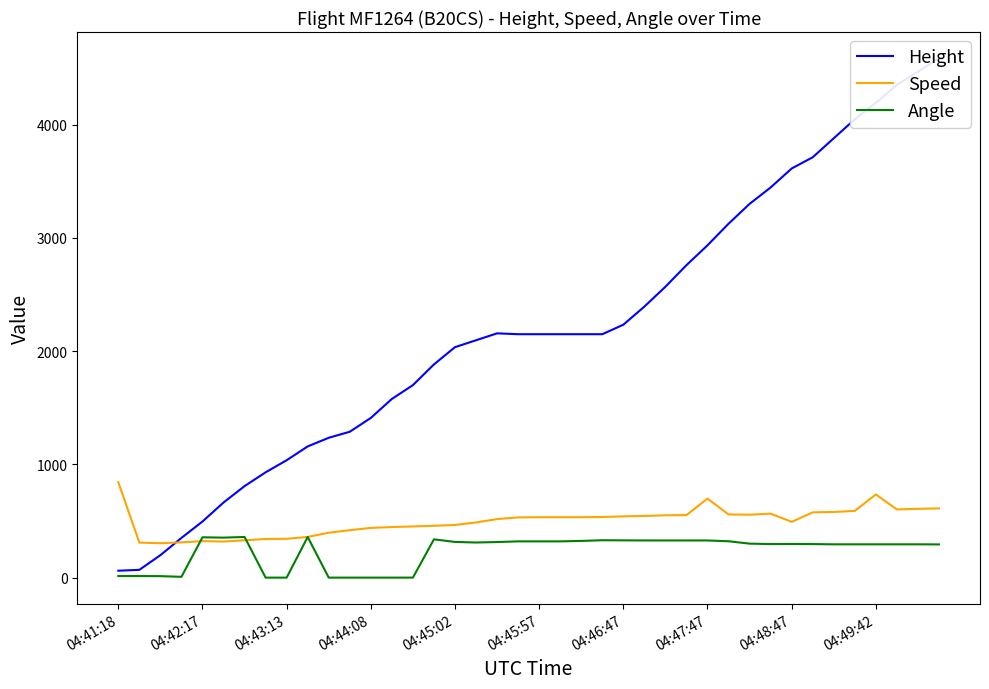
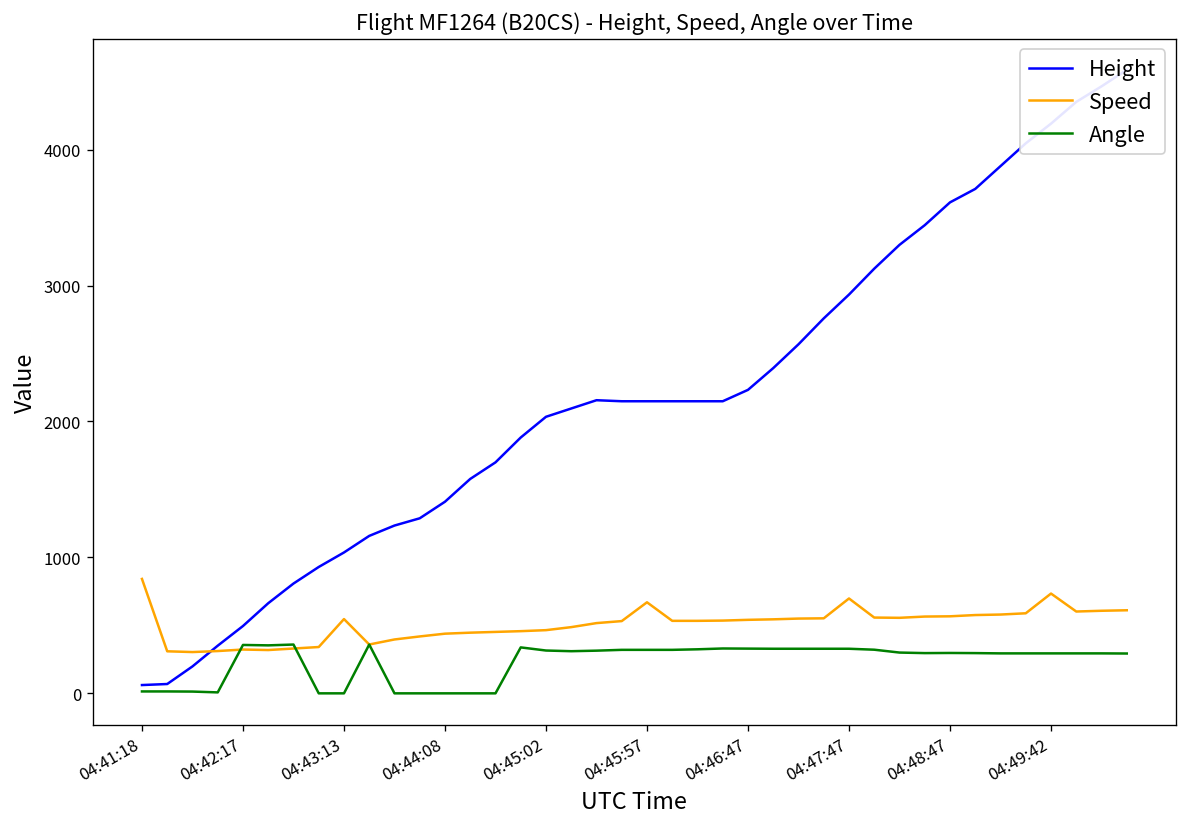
  {
    "Height": {
      "04:41:18": 60,
      "04:42:17": 500,
      "04:43:13": 1040,
      "04:44:08": 1410,
      "04:45:02": 2030,
      "04:45:57": 2150,
      "04:46:47": 2230,
      "04:47:47": 2930,
      "04:48:47": 3610
    },
    "Speed": {
      "04:41:18": 840,
      "04:42:17": 320,
-     "04:43:13": 340,
+     "04:43:13": 550,
      "04:44:08": 440,
      "04:45:02": 460,
-     "04:45:57": 530,
+     "04:45:57": 670,
      "04:46:47": 540,
      "04:47:47": 700,
-     "04:48:47": 490,
+     "04:48:47": 570,
      "04:49:42": 730
    },
    "Angle": {
      "04:41:18": 10,
      "04:42:17": 360,
      "04:43:13": 0,
      "04:44:08": 0,
      "04:45:02": 320,
      "04:45:57": 320,
      "04:46:47": 330,
      "04:47:47": 330,
      "04:48:47": 300,
      "04:49:42": 290
    }
  }
